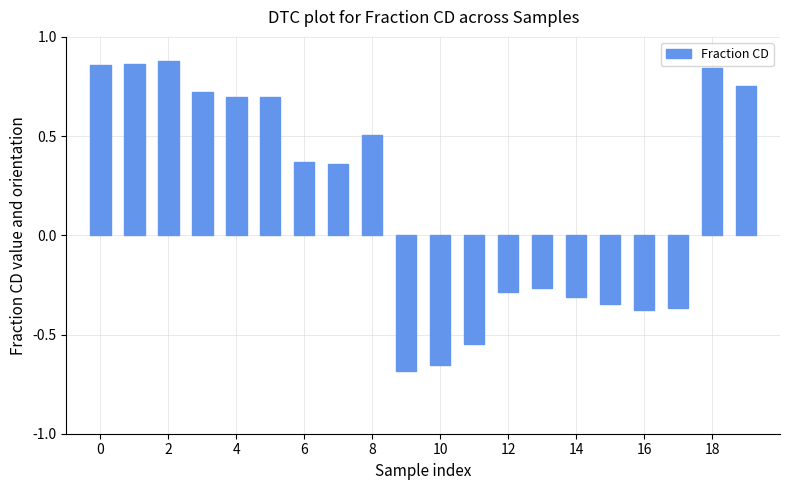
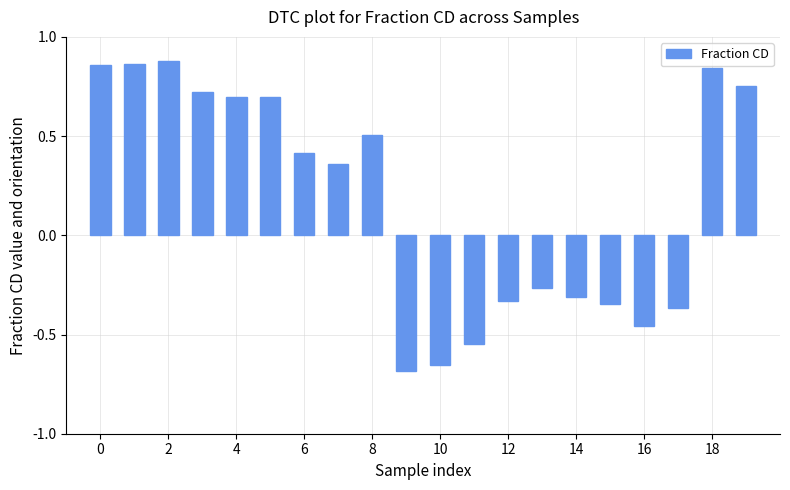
  {
    "0": 0.86,
    "2": 0.88,
    "4": 0.70,
-   "6": 0.37,
+   "6": 0.41,
    "8": 0.50,
    "10": -0.65,
-   "12": -0.29,
+   "12": -0.33,
    "14": -0.31,
-   "16": -0.38,
+   "16": -0.46,
    "18": 0.84
  }
